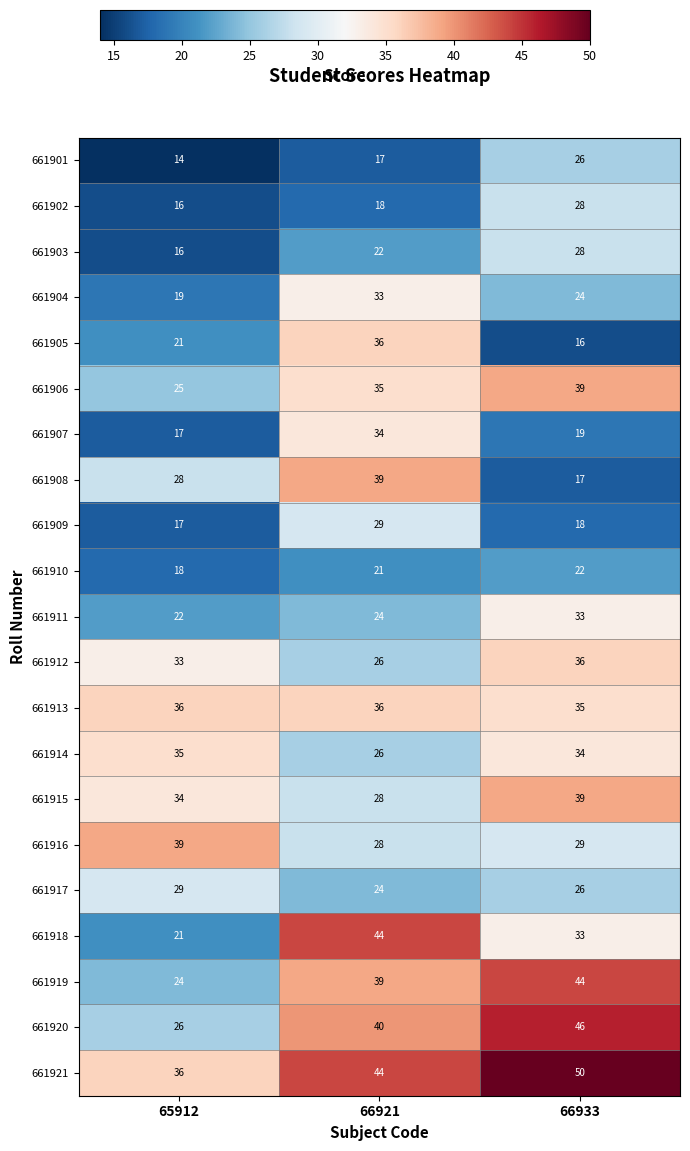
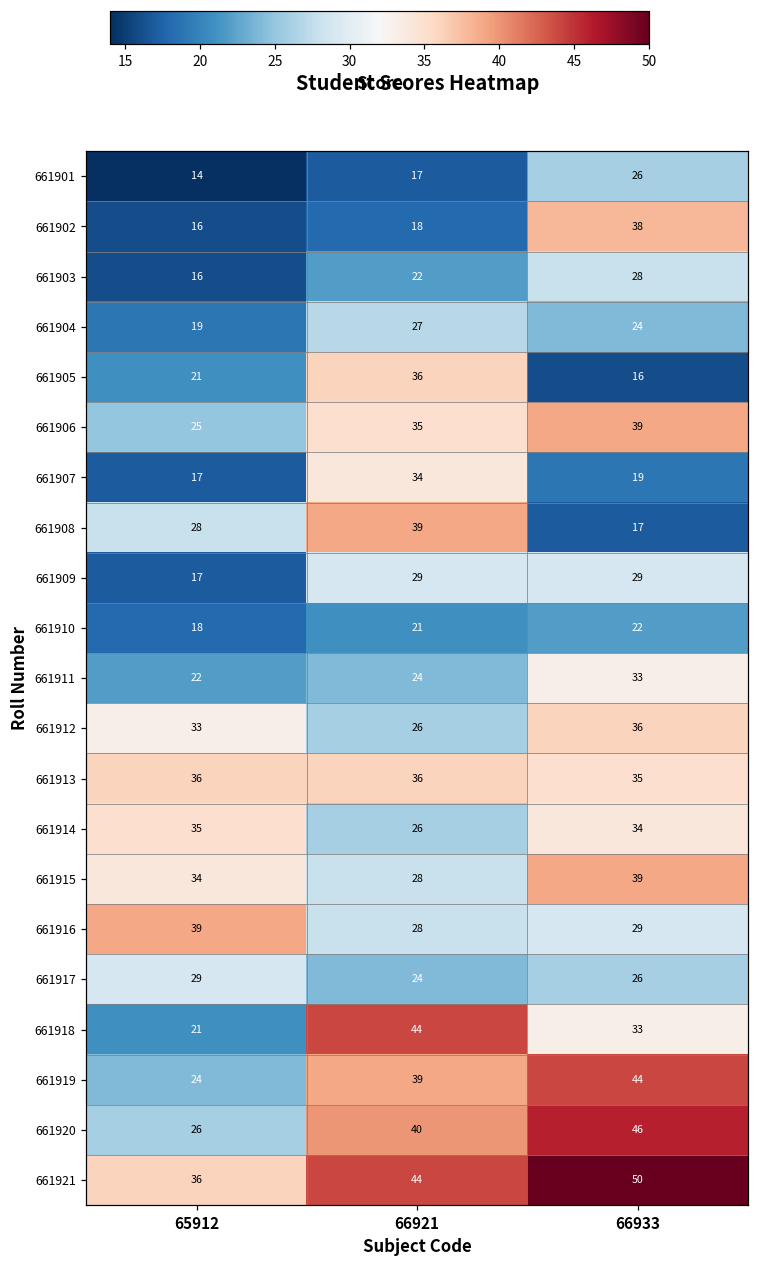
  {
    "661901": {
      "65912": 14,
      "66921": 17,
      "66933": 26
    },
    "661902": {
      "65912": 16,
      "66921": 18,
-     "66933": 28
+     "66933": 38
    },
    "661903": {
      "65912": 16,
      "66921": 22,
      "66933": 28
    },
    "661904": {
      "65912": 19,
-     "66921": 33,
+     "66921": 27,
      "66933": 24
    },
    "661905": {
      "65912": 21,
      "66921": 36,
      "66933": 16
    },
    "661906": {
      "65912": 25,
      "66921": 35,
      "66933": 39
    },
    "661907": {
      "65912": 17,
      "66921": 34,
      "66933": 19
    },
    "661908": {
      "65912": 28,
      "66921": 39,
      "66933": 17
    },
    "661909": {
      "65912": 17,
      "66921": 29,
-     "66933": 18
+     "66933": 29
    },
    "661910": {
      "65912": 18,
      "66921": 21,
      "66933": 22
    },
    "661911": {
      "65912": 22,
      "66921": 24,
      "66933": 33
    },
    "661912": {
      "65912": 33,
      "66921": 26,
      "66933": 36
    },
    "661913": {
      "65912": 36,
      "66921": 36,
      "66933": 35
    },
    "661914": {
      "65912": 35,
      "66921": 26,
      "66933": 34
    },
    "661915": {
      "65912": 34,
      "66921": 28,
      "66933": 39
    },
    "661916": {
      "65912": 39,
      "66921": 28,
      "66933": 29
    },
    "661917": {
      "65912": 29,
      "66921": 24,
      "66933": 26
    },
    "661918": {
      "65912": 21,
      "66921": 44,
      "66933": 33
    },
    "661919": {
      "65912": 24,
      "66921": 39,
      "66933": 44
    },
    "661920": {
      "65912": 26,
      "66921": 40,
      "66933": 46
    },
    "661921": {
      "65912": 36,
      "66921": 44,
      "66933": 50
    }
  }
